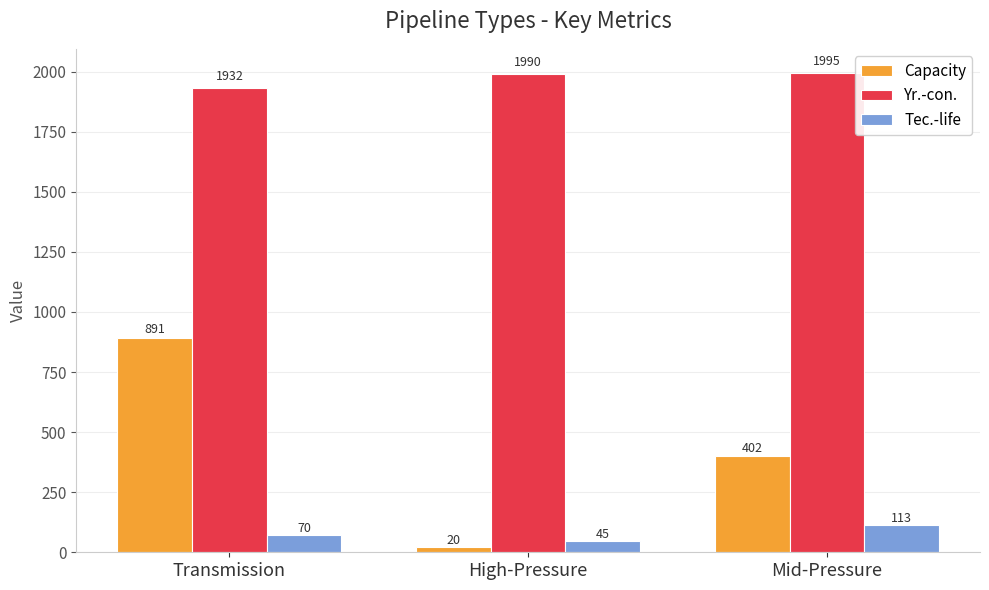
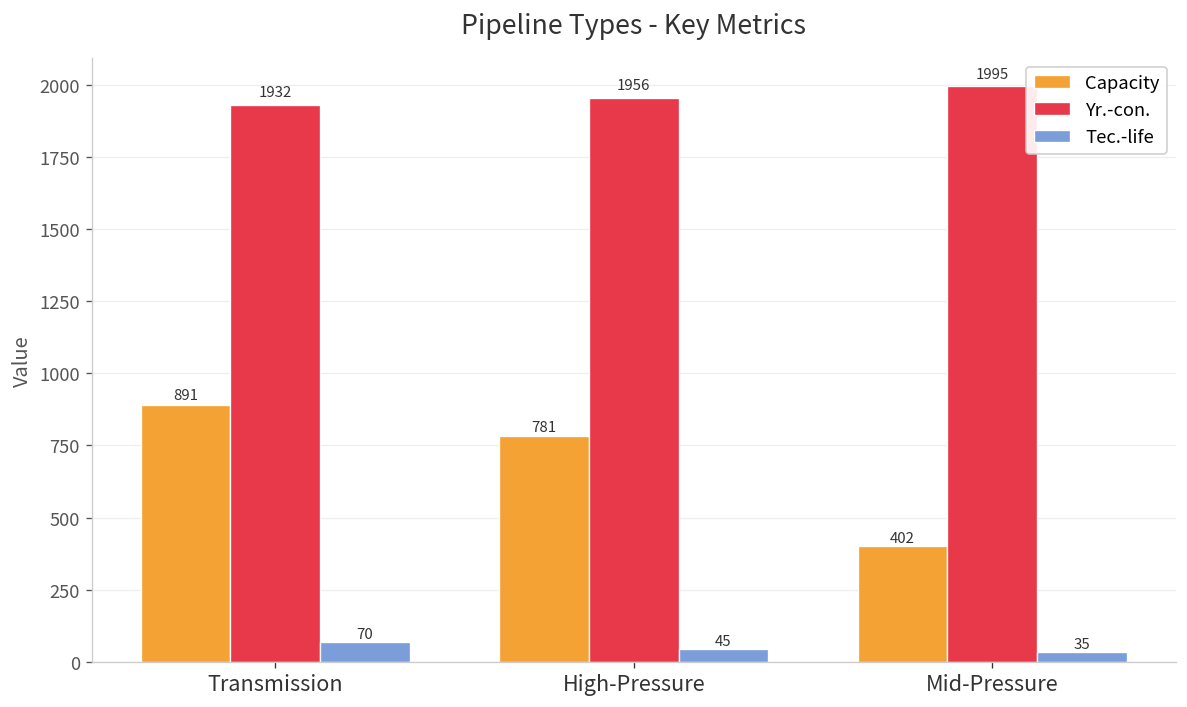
  {
    "Capacity": {
      "Transmission": 891,
-     "High-Pressure": 20,
+     "High-Pressure": 781,
      "Mid-Pressure": 402
    },
    "Yr.-con.": {
      "Transmission": 1932,
-     "High-Pressure": 1990,
+     "High-Pressure": 1956,
      "Mid-Pressure": 1995
    },
    "Tec.-life": {
      "Transmission": 70,
      "High-Pressure": 45,
-     "Mid-Pressure": 113
+     "Mid-Pressure": 35
    }
  }
